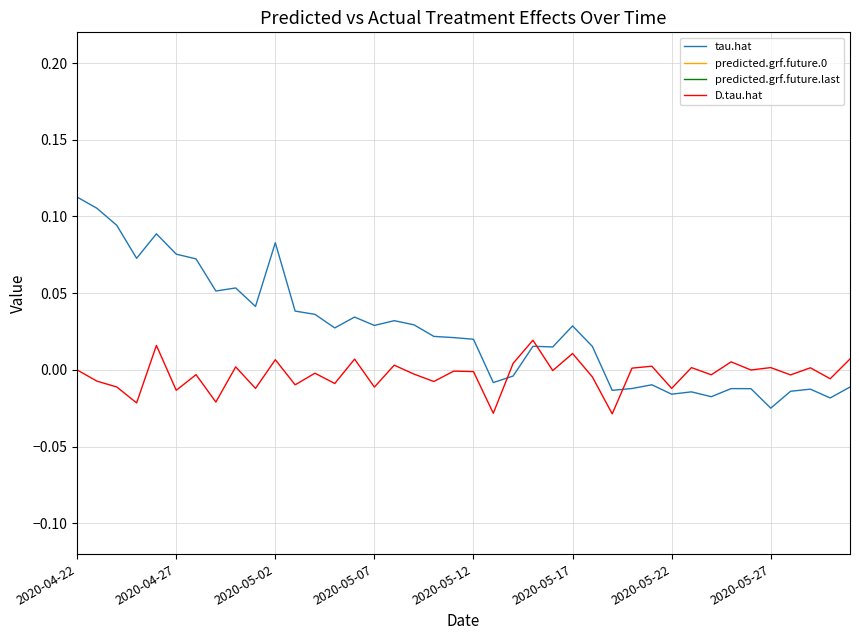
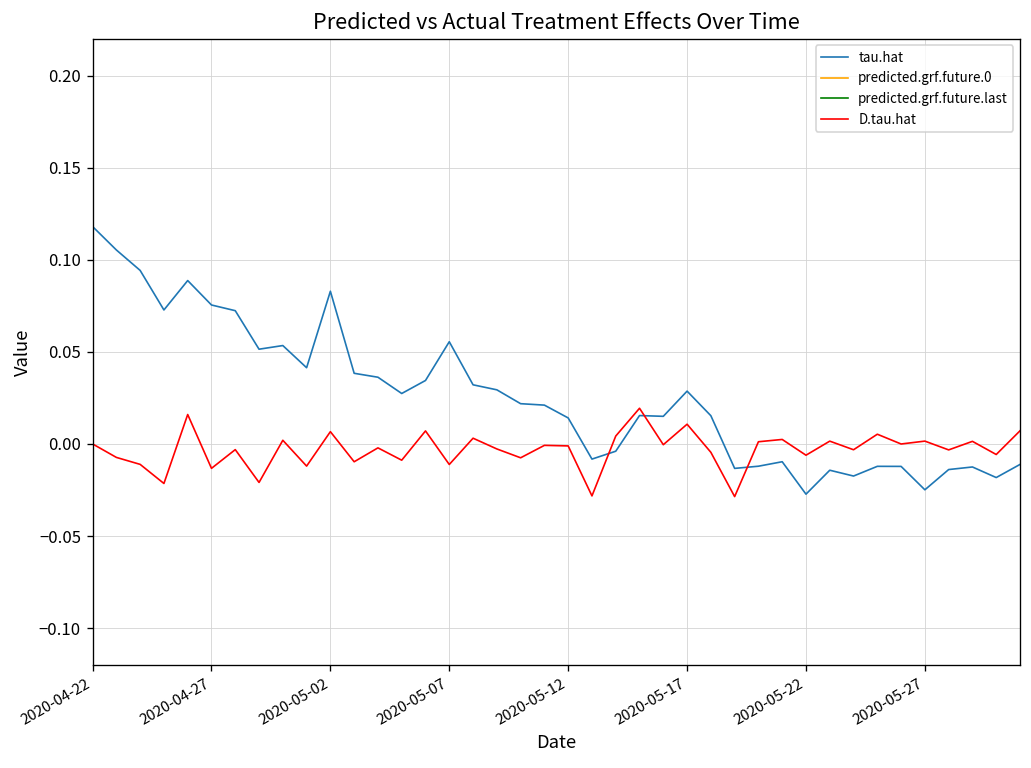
  {
    "tau.hat": {
-     "2020-04-22": 0.113,
+     "2020-04-22": 0.118,
      "2020-04-27": 0.075,
      "2020-05-02": 0.083,
-     "2020-05-07": 0.029,
-     "2020-05-12": 0.020,
+     "2020-05-07": 0.055,
+     "2020-05-12": 0.014,
      "2020-05-17": 0.029,
-     "2020-05-22": -0.016,
+     "2020-05-22": -0.027,
      "2020-05-27": -0.025
    },
    "D.tau.hat": {
      "2020-04-22": 0.000,
      "2020-04-27": -0.013,
      "2020-05-02": 0.007,
      "2020-05-07": -0.011,
      "2020-05-12": -0.001,
      "2020-05-17": 0.011,
-     "2020-05-22": -0.012,
+     "2020-05-22": -0.006,
      "2020-05-27": 0.002
    }
  }
